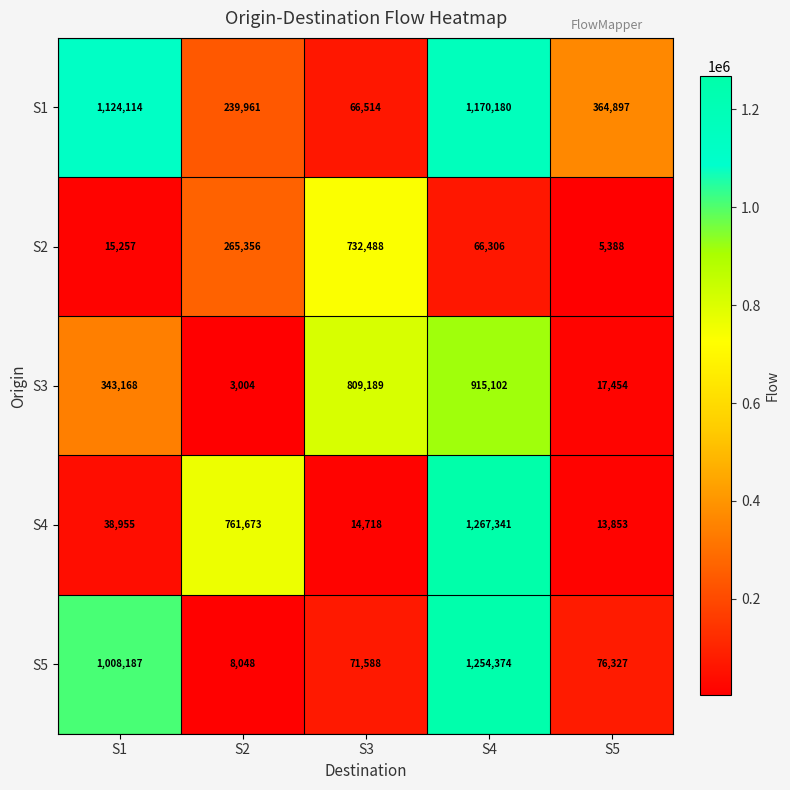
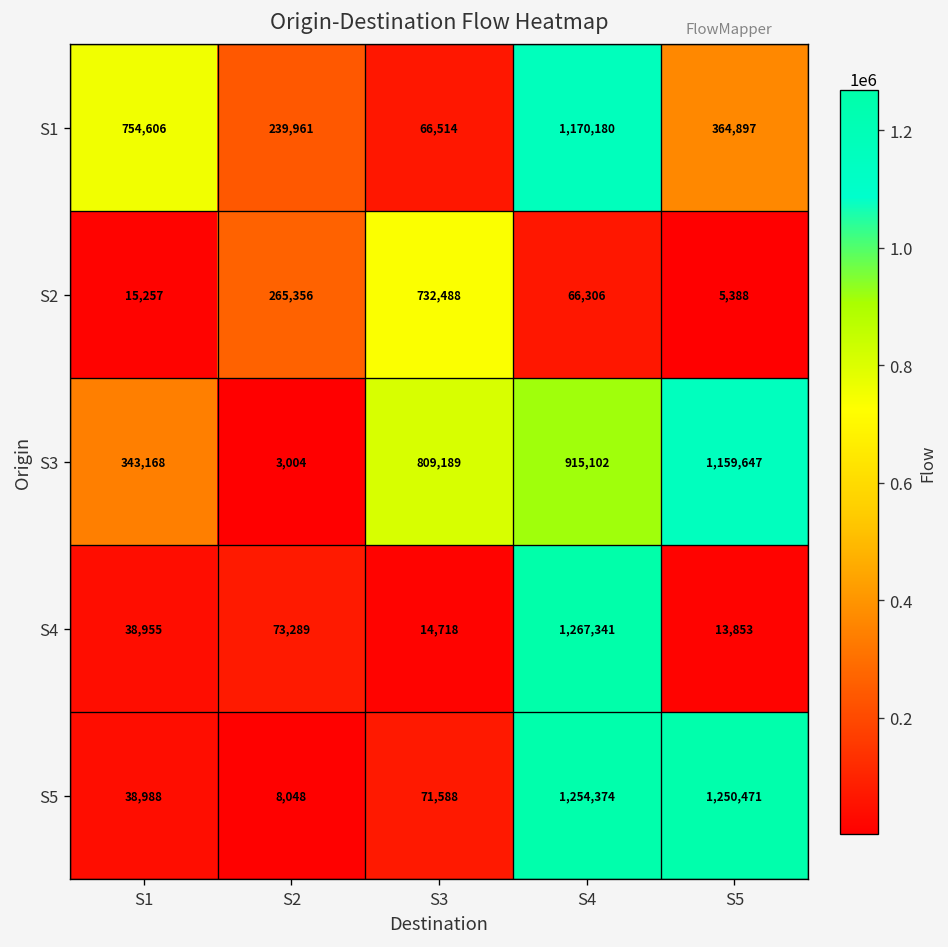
  {
    "S1": {
-     "S1": "1,124,114",
+     "S1": "754,606",
      "S2": "239,961",
      "S3": "66,514",
      "S4": "1,170,180",
      "S5": "364,897"
    },
    "S2": {
      "S1": "15,257",
      "S2": "265,356",
      "S3": "732,488",
      "S4": "66,306",
      "S5": "5,388"
    },
    "S3": {
      "S1": "343,168",
      "S2": "3,004",
      "S3": "809,189",
      "S4": "915,102",
-     "S5": "17,454"
+     "S5": "1,159,647"
    },
    "S4": {
      "S1": "38,955",
-     "S2": "761,673",
+     "S2": "73,289",
      "S3": "14,718",
      "S4": "1,267,341",
      "S5": "13,853"
    },
    "S5": {
-     "S1": "1,008,187",
+     "S1": "38,988",
      "S2": "8,048",
      "S3": "71,588",
      "S4": "1,254,374",
-     "S5": "76,327"
+     "S5": "1,250,471"
    }
  }
